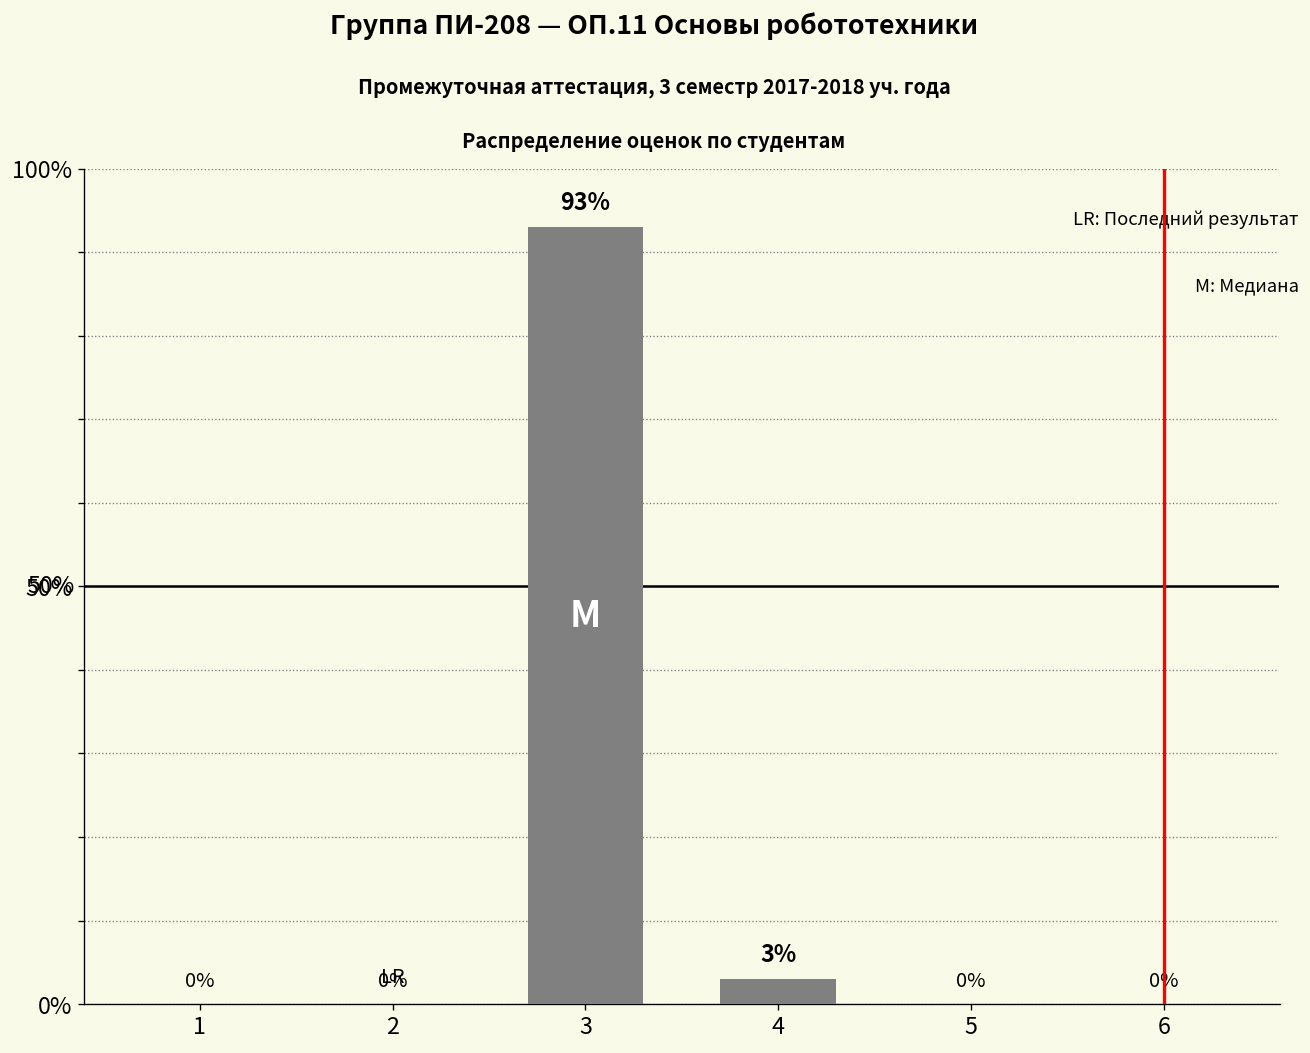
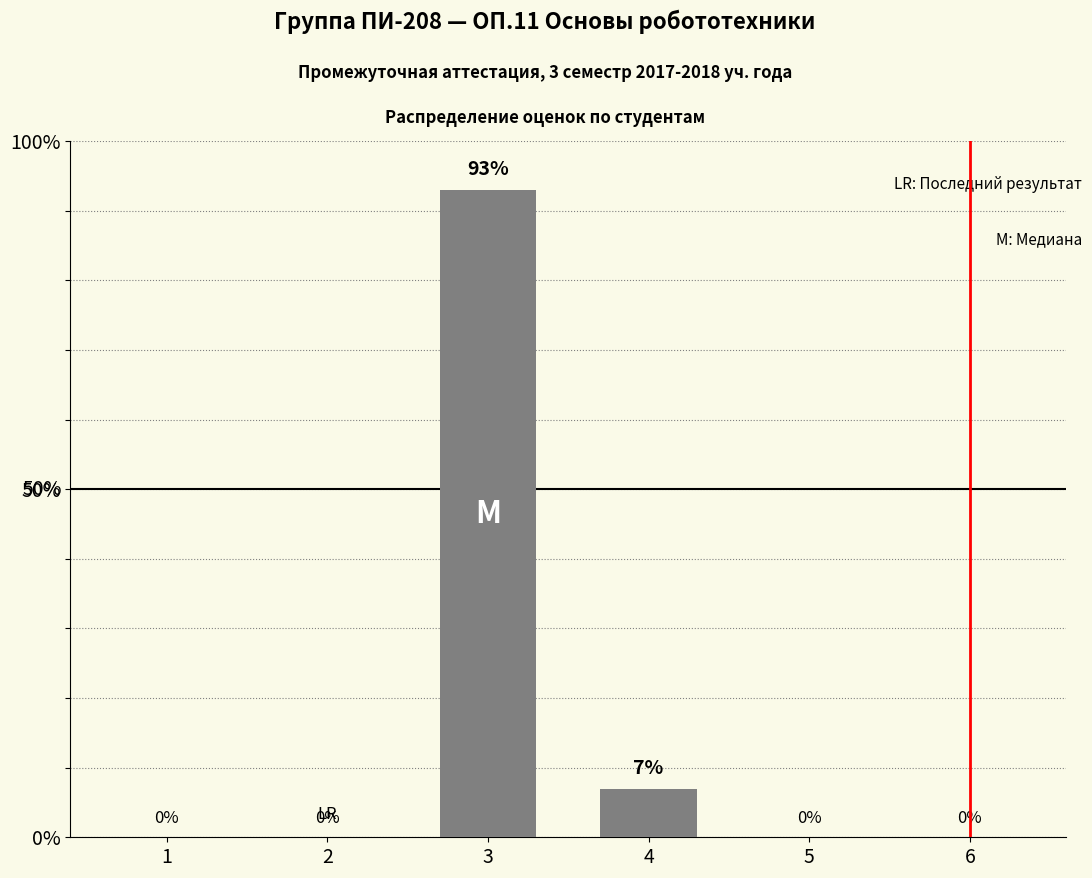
  {
    "1": "0%",
    "3": "93%",
-   "4": "3%",
+   "4": "7%",
    "5": "0%",
    "6": "0%"
  }
